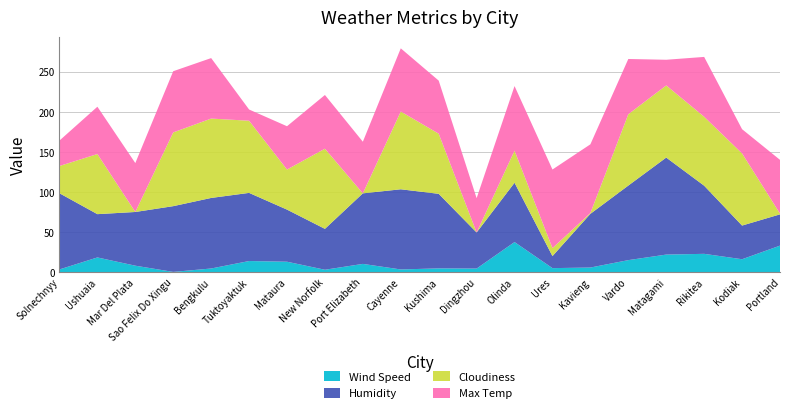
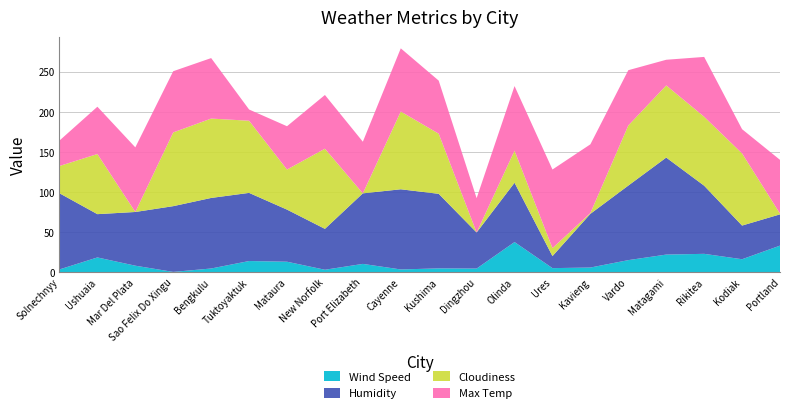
  {
    "Wind Speed": {
      "Solnechnyy": 0,
      "Ushuaia": 20,
      "Mar Del Plata": 10,
      "Bengkulu": 0,
      "Tuktoyaktuk": 10,
      "Mataura": 10,
      "Port Elizabeth": 10,
      "Cayenne": 0,
      "Kushima": 0,
      "Dingzhou": 0,
      "Olinda": 40,
      "Ures": 10,
      "Kavieng": 10,
      "Vardo": 10,
      "Matagami": 20,
      "Rikitea": 20,
      "Kodiak": 20,
      "Portland": 30
    },
    "Humidity": {
      "Solnechnyy": 100,
      "Ushuaia": 50,
      "Sao Felix Do Xingu": 80,
      "Bengkulu": 90,
      "Tuktoyaktuk": 90,
      "Mataura": 70,
      "New Norfolk": 50,
      "Cayenne": 100,
      "Kushima": 90,
      "Olinda": 70,
      "Ures": 10,
      "Vardo": 90,
      "Matagami": 120,
      "Rikitea": 90,
      "Kodiak": 40
    },
    "Cloudiness": {
      "Solnechnyy": 30,
      "Ushuaia": 80,
      "Sao Felix Do Xingu": 90,
      "Bengkulu": 100,
      "Tuktoyaktuk": 90,
      "Mataura": 50,
      "New Norfolk": 100,
      "Cayenne": 100,
      "Kushima": 70,
      "Olinda": 40,
      "Ures": 10,
-     "Vardo": 90,
+     "Vardo": 80,
      "Matagami": 90,
      "Rikitea": 90,
      "Kodiak": 90
    },
    "Max Temp": {
      "Solnechnyy": 30,
      "Ushuaia": 60,
-     "Mar Del Plata": 60,
+     "Mar Del Plata": 80,
      "Sao Felix Do Xingu": 80,
      "Bengkulu": 80,
      "Tuktoyaktuk": 10,
      "Mataura": 50,
      "New Norfolk": 70,
      "Port Elizabeth": 60,
      "Cayenne": 80,
      "Kushima": 70,
      "Dingzhou": 40,
      "Olinda": 80,
      "Ures": 100,
      "Kavieng": 90,
      "Vardo": 70,
      "Matagami": 30,
      "Rikitea": 70,
      "Kodiak": 30,
      "Portland": 70
    }
  }
